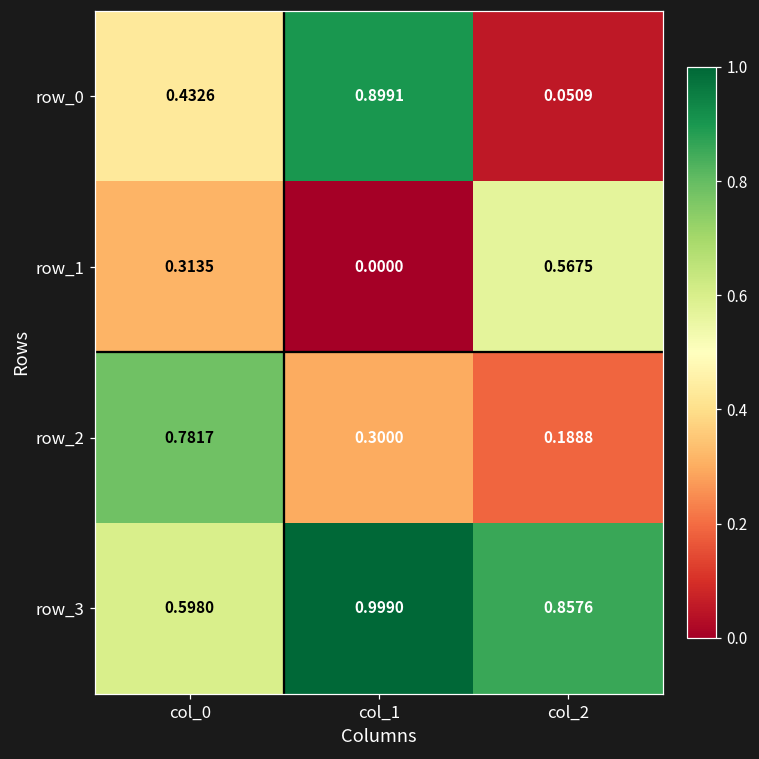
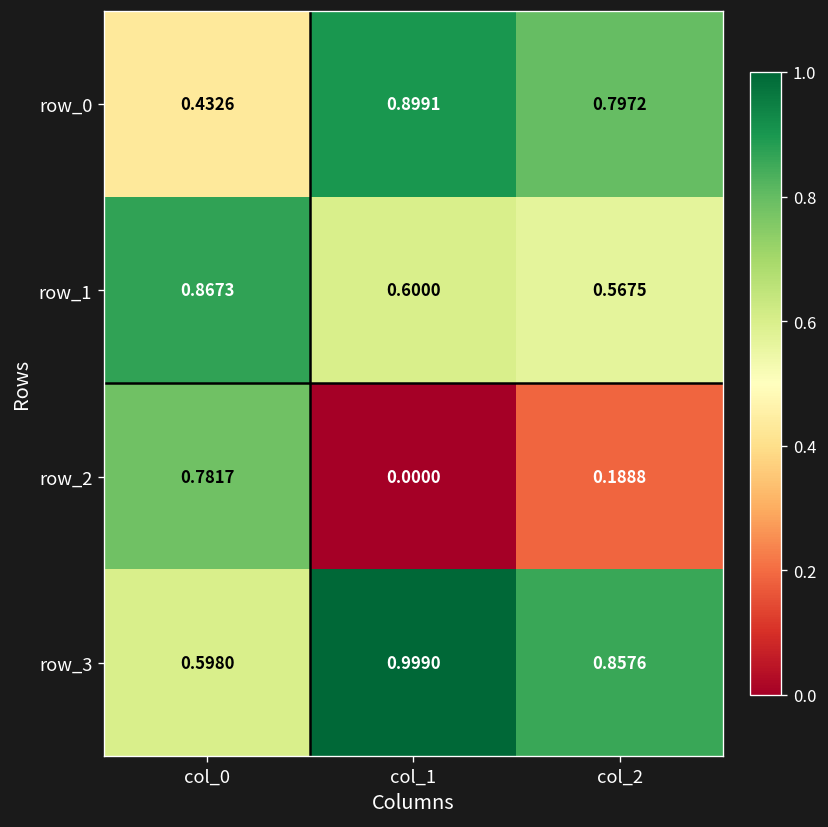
  {
    "row_0": {
      "col_0": 0.4326,
      "col_1": 0.8991,
-     "col_2": 0.0509
+     "col_2": 0.7972
    },
    "row_1": {
-     "col_0": 0.3135,
-     "col_1": 0.0000,
+     "col_0": 0.8673,
+     "col_1": 0.6000,
      "col_2": 0.5675
    },
    "row_2": {
      "col_0": 0.7817,
-     "col_1": 0.3000,
+     "col_1": 0.0000,
      "col_2": 0.1888
    },
    "row_3": {
      "col_0": 0.5980,
      "col_1": 0.9990,
      "col_2": 0.8576
    }
  }
